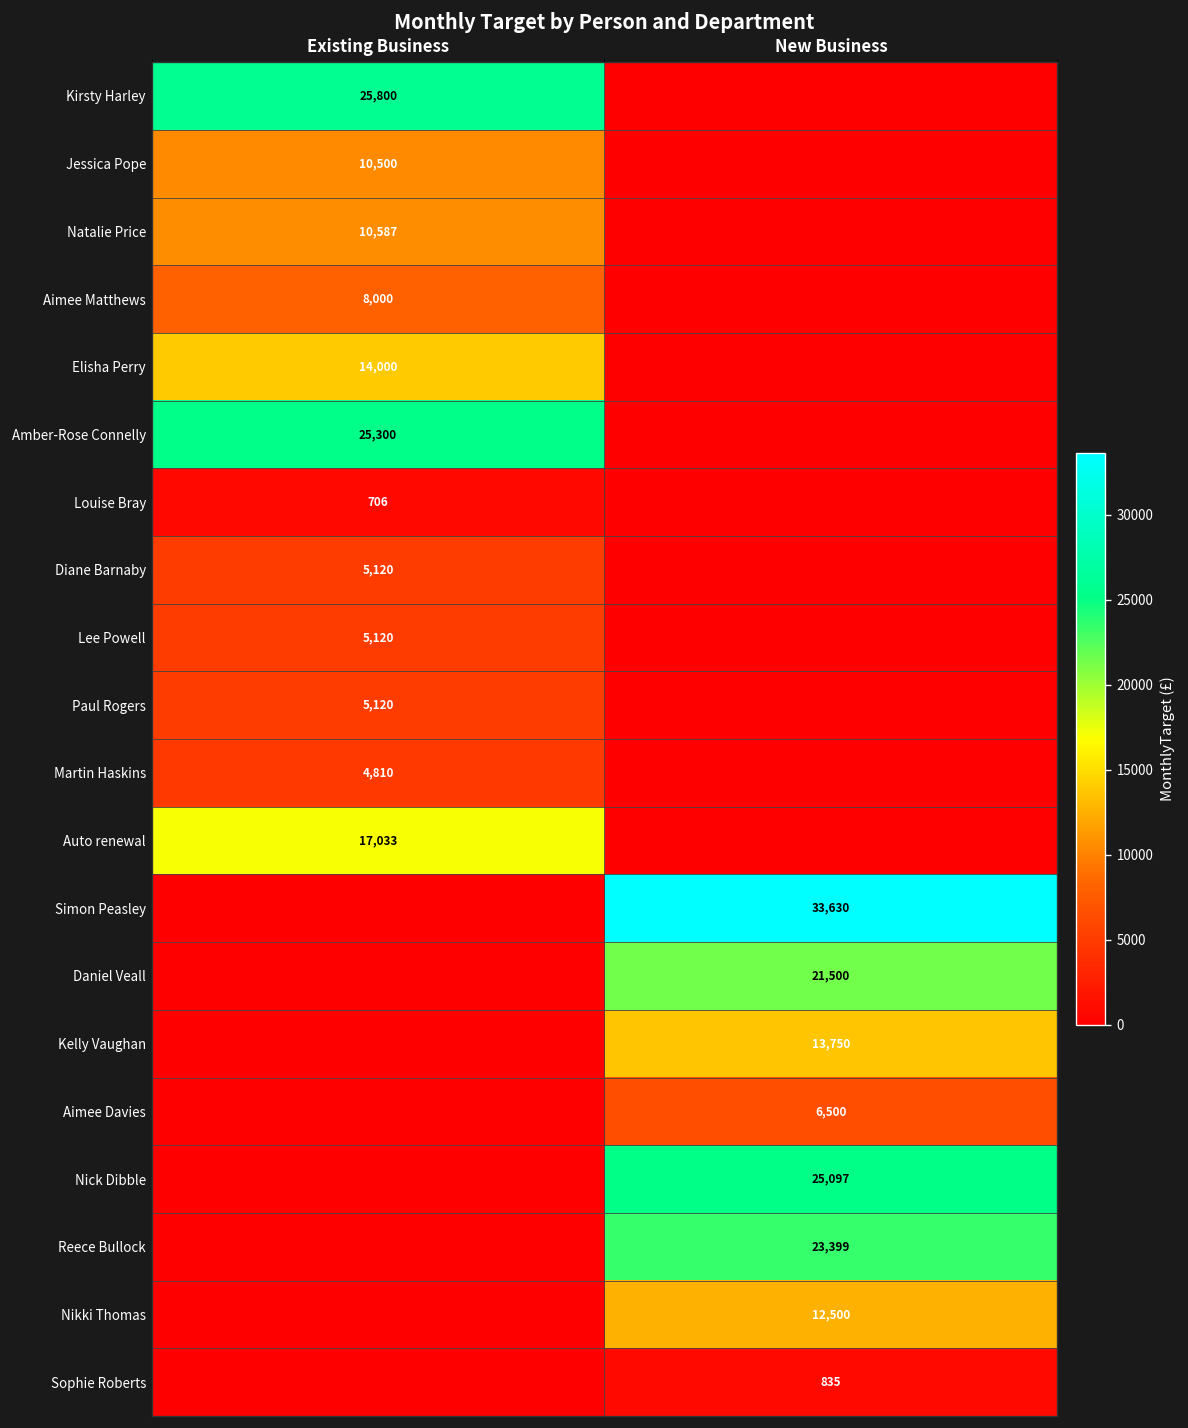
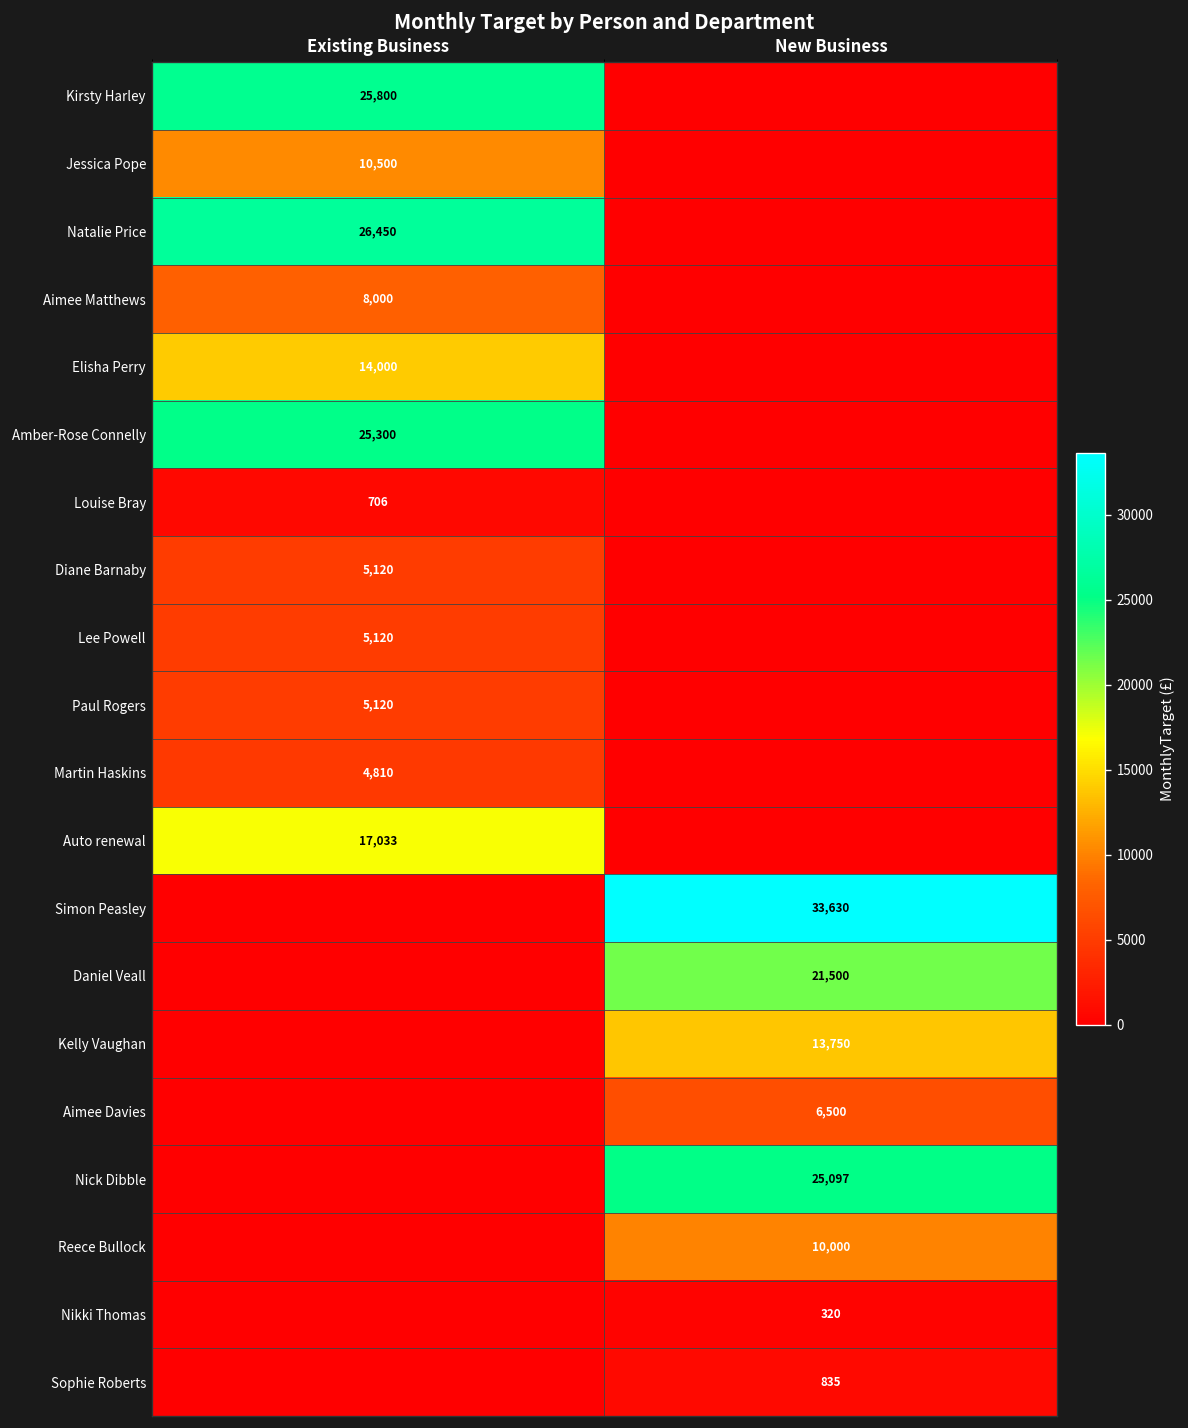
  {
    "Kirsty Harley": {
      "Existing Business": "25,800"
    },
    "Jessica Pope": {
      "Existing Business": "10,500"
    },
    "Natalie Price": {
-     "Existing Business": "10,587"
+     "Existing Business": "26,450"
    },
    "Aimee Matthews": {
      "Existing Business": "8,000"
    },
    "Elisha Perry": {
      "Existing Business": "14,000"
    },
    "Amber-Rose Connelly": {
      "Existing Business": "25,300"
    },
    "Louise Bray": {
      "Existing Business": "706"
    },
    "Diane Barnaby": {
      "Existing Business": "5,120"
    },
    "Lee Powell": {
      "Existing Business": "5,120"
    },
    "Paul Rogers": {
      "Existing Business": "5,120"
    },
    "Martin Haskins": {
      "Existing Business": "4,810"
    },
    "Auto renewal": {
      "Existing Business": "17,033"
    },
    "Simon Peasley": {
      "New Business": "33,630"
    },
    "Daniel Veall": {
      "New Business": "21,500"
    },
    "Kelly Vaughan": {
      "New Business": "13,750"
    },
    "Aimee Davies": {
      "New Business": "6,500"
    },
    "Nick Dibble": {
      "New Business": "25,097"
    },
    "Reece Bullock": {
-     "New Business": "23,399"
+     "New Business": "10,000"
    },
    "Nikki Thomas": {
-     "New Business": "12,500"
+     "New Business": "320"
    },
    "Sophie Roberts": {
      "New Business": "835"
    }
  }
